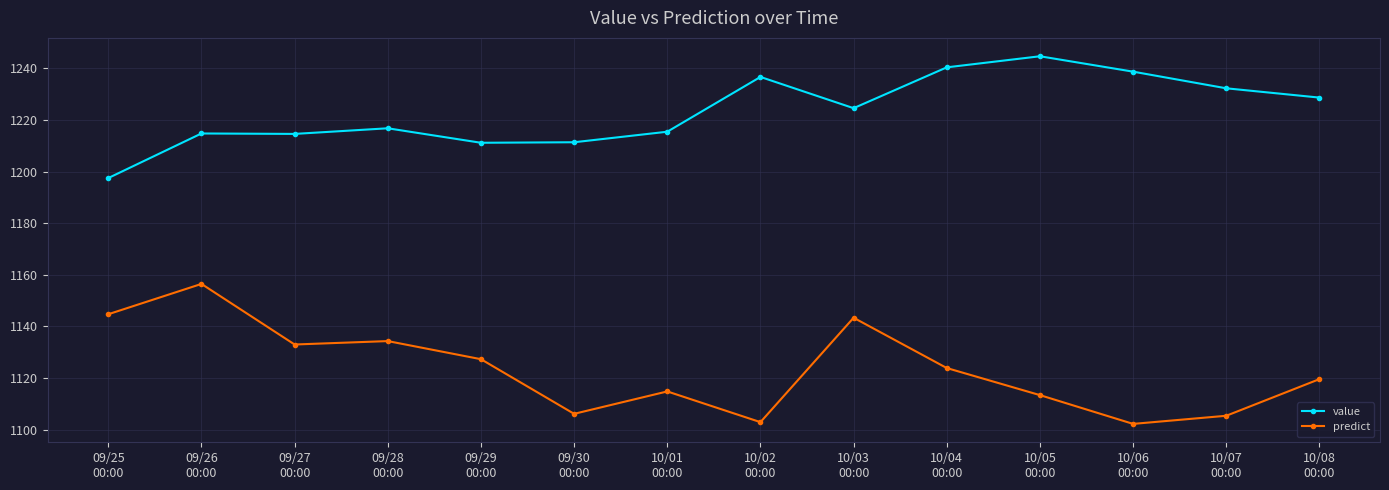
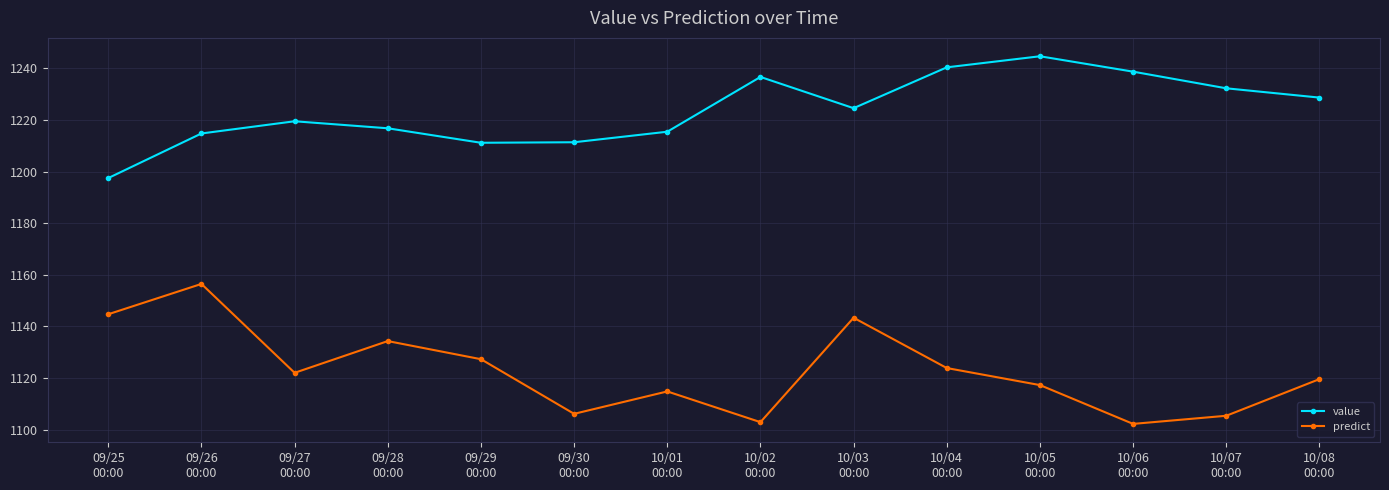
  {
    "value": {
      "09/25 00:00": 1197,
      "09/26 00:00": 1215,
-     "09/27 00:00": 1215,
+     "09/27 00:00": 1219,
      "09/28 00:00": 1217,
      "09/29 00:00": 1211,
      "09/30 00:00": 1211,
      "10/01 00:00": 1215,
      "10/02 00:00": 1237,
      "10/03 00:00": 1225,
      "10/04 00:00": 1240,
      "10/05 00:00": 1245,
      "10/06 00:00": 1239,
      "10/07 00:00": 1232,
      "10/08 00:00": 1229
    },
    "predict": {
      "09/25 00:00": 1145,
      "09/26 00:00": 1156,
-     "09/27 00:00": 1133,
+     "09/27 00:00": 1122,
      "09/28 00:00": 1134,
      "09/29 00:00": 1127,
      "09/30 00:00": 1106,
      "10/01 00:00": 1115,
      "10/02 00:00": 1103,
      "10/03 00:00": 1143,
      "10/04 00:00": 1124,
-     "10/05 00:00": 1113,
+     "10/05 00:00": 1117,
      "10/06 00:00": 1102,
      "10/07 00:00": 1105,
      "10/08 00:00": 1120
    }
  }
